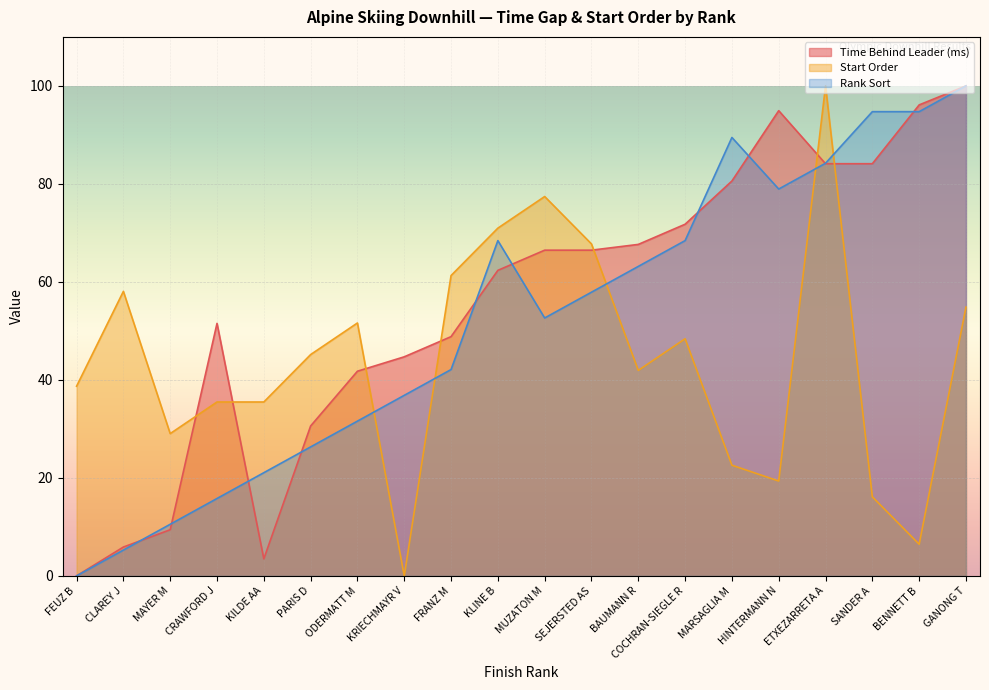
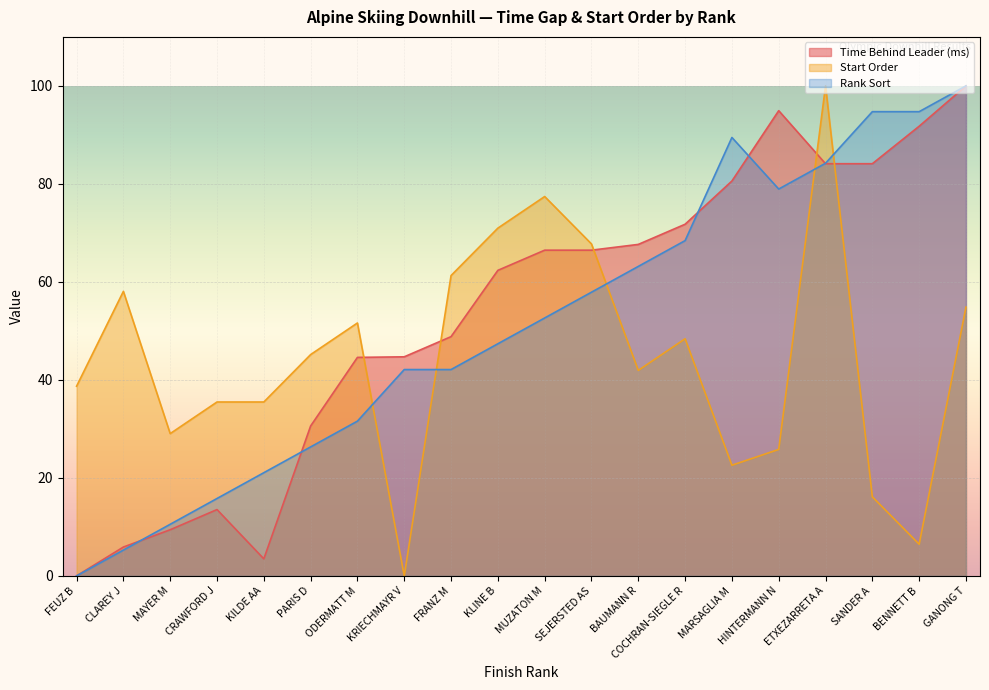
  {
    "Time Behind Leader (ms)": {
      "CLAREY J": 6,
      "MAYER M": 9,
-     "CRAWFORD J": 52,
+     "CRAWFORD J": 14,
      "KILDE AA": 3,
      "PARIS D": 31,
-     "ODERMATT M": 42,
+     "ODERMATT M": 45,
      "KRIECHMAYR V": 45,
      "FRANZ M": 49,
      "KLINE B": 62,
      "MUZATON M": 66,
      "SEJERSTED AS": 66,
      "BAUMANN R": 68,
      "COCHRAN-SIEGLE R": 72,
      "MARSAGLIA M": 81,
      "HINTERMANN N": 95,
      "SANDER A": 84,
-     "BENNETT B": 96
+     "BENNETT B": 92
    },
    "Start Order": {
      "FEUZ B": 39,
      "CLAREY J": 58,
      "MAYER M": 29,
      "CRAWFORD J": 35,
      "KILDE AA": 35,
      "PARIS D": 45,
      "ODERMATT M": 52,
      "KRIECHMAYR V": 0,
      "FRANZ M": 61,
      "KLINE B": 71,
      "MUZATON M": 77,
      "SEJERSTED AS": 68,
      "BAUMANN R": 42,
      "COCHRAN-SIEGLE R": 48,
      "MARSAGLIA M": 23,
-     "HINTERMANN N": 19,
+     "HINTERMANN N": 26,
      "SANDER A": 16,
      "BENNETT B": 6,
      "GANONG T": 55
    },
    "Rank Sort": {
      "CLAREY J": 5,
      "MAYER M": 11,
      "CRAWFORD J": 16,
      "KILDE AA": 21,
      "PARIS D": 26,
      "ODERMATT M": 32,
-     "KRIECHMAYR V": 37,
+     "KRIECHMAYR V": 42,
      "FRANZ M": 42,
-     "KLINE B": 68,
+     "KLINE B": 47,
      "MUZATON M": 53,
      "SEJERSTED AS": 58,
      "BAUMANN R": 63,
      "COCHRAN-SIEGLE R": 68,
      "MARSAGLIA M": 89,
      "HINTERMANN N": 79,
      "SANDER A": 95,
      "BENNETT B": 95
    }
  }
